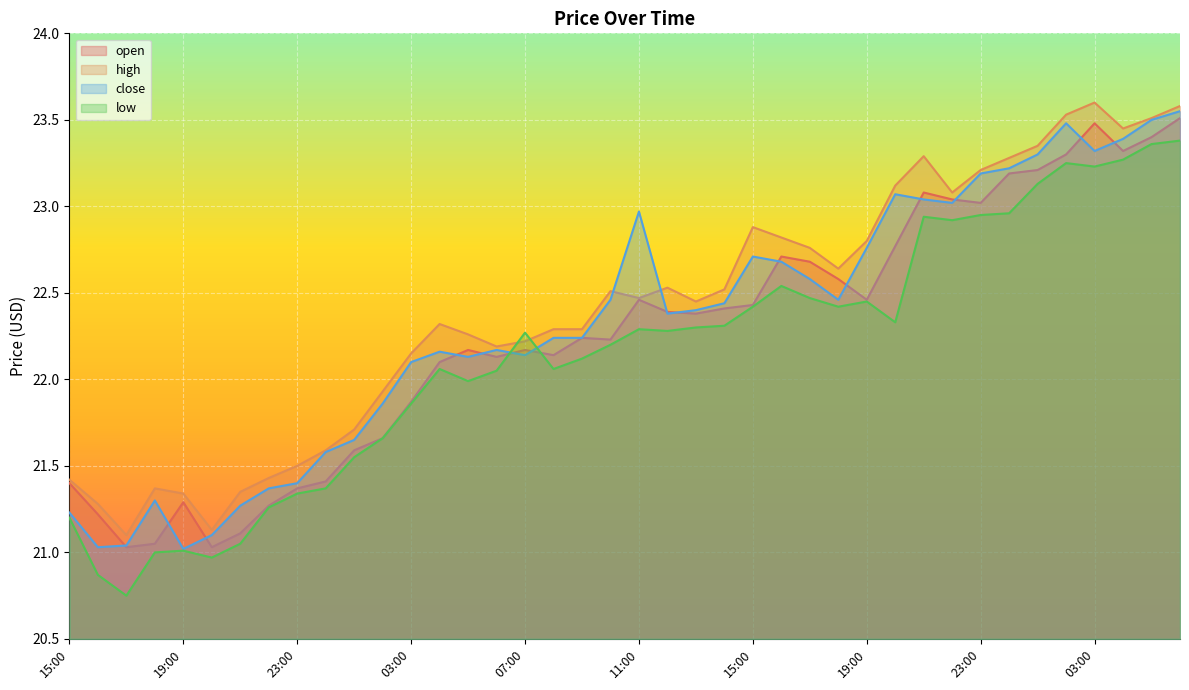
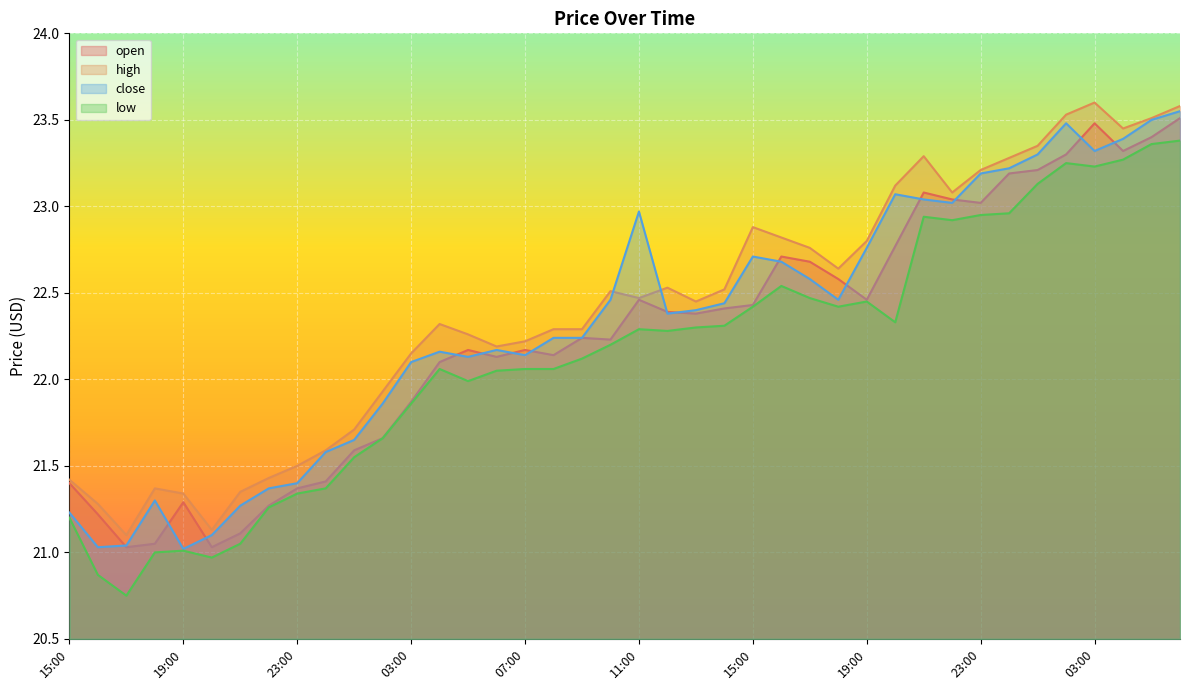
  {
    "close": {
      "07:00": 22.14,
      "11:00": 22.97
    },
    "low": {
-     "07:00": 22.27,
+     "07:00": 22.06,
      "11:00": 22.29
    }
  }
